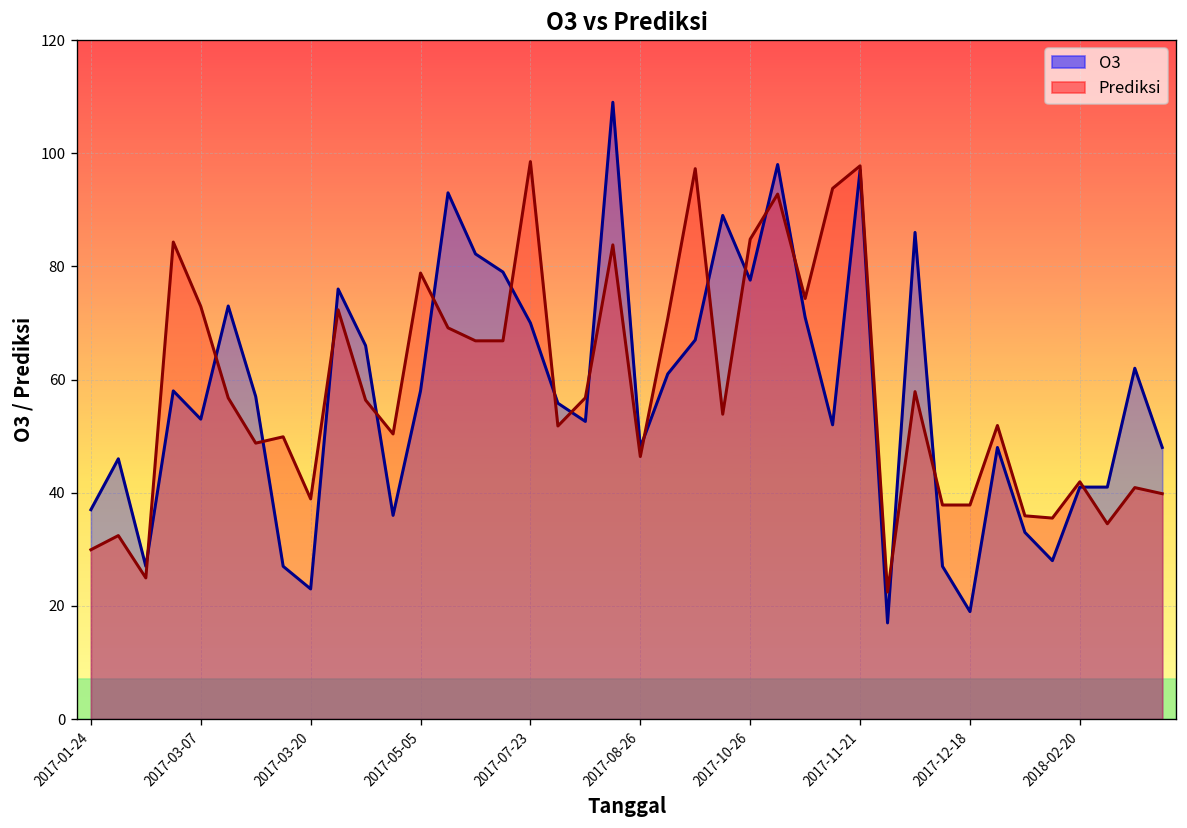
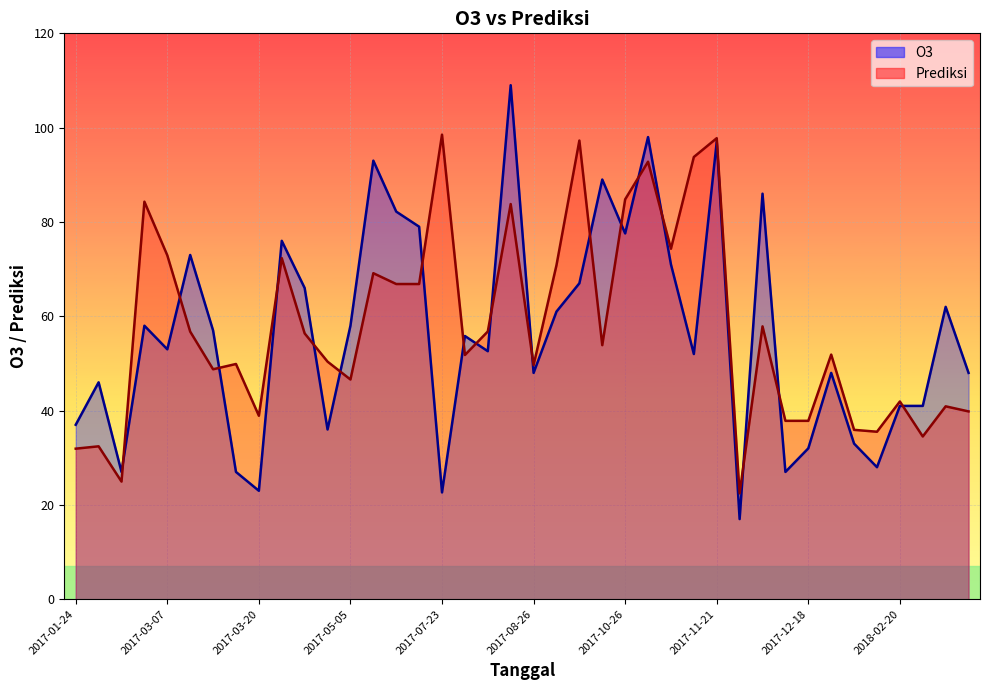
  {
    "O3": {
      "2017-01-24": 37,
      "2017-03-07": 53,
      "2017-03-20": 23,
      "2017-05-05": 58,
-     "2017-07-23": 70,
+     "2017-07-23": 23,
      "2017-08-26": 48,
      "2017-10-26": 78,
      "2017-11-21": 97,
-     "2017-12-18": 19,
+     "2017-12-18": 32,
      "2018-02-20": 41
    },
    "Prediksi": {
-     "2017-01-24": 30,
+     "2017-01-24": 32,
      "2017-03-07": 73,
      "2017-03-20": 39,
-     "2017-05-05": 79,
+     "2017-05-05": 47,
      "2017-07-23": 99,
-     "2017-08-26": 46,
+     "2017-08-26": 50,
      "2017-10-26": 85,
      "2017-11-21": 98,
      "2017-12-18": 38,
      "2018-02-20": 42
    }
  }
